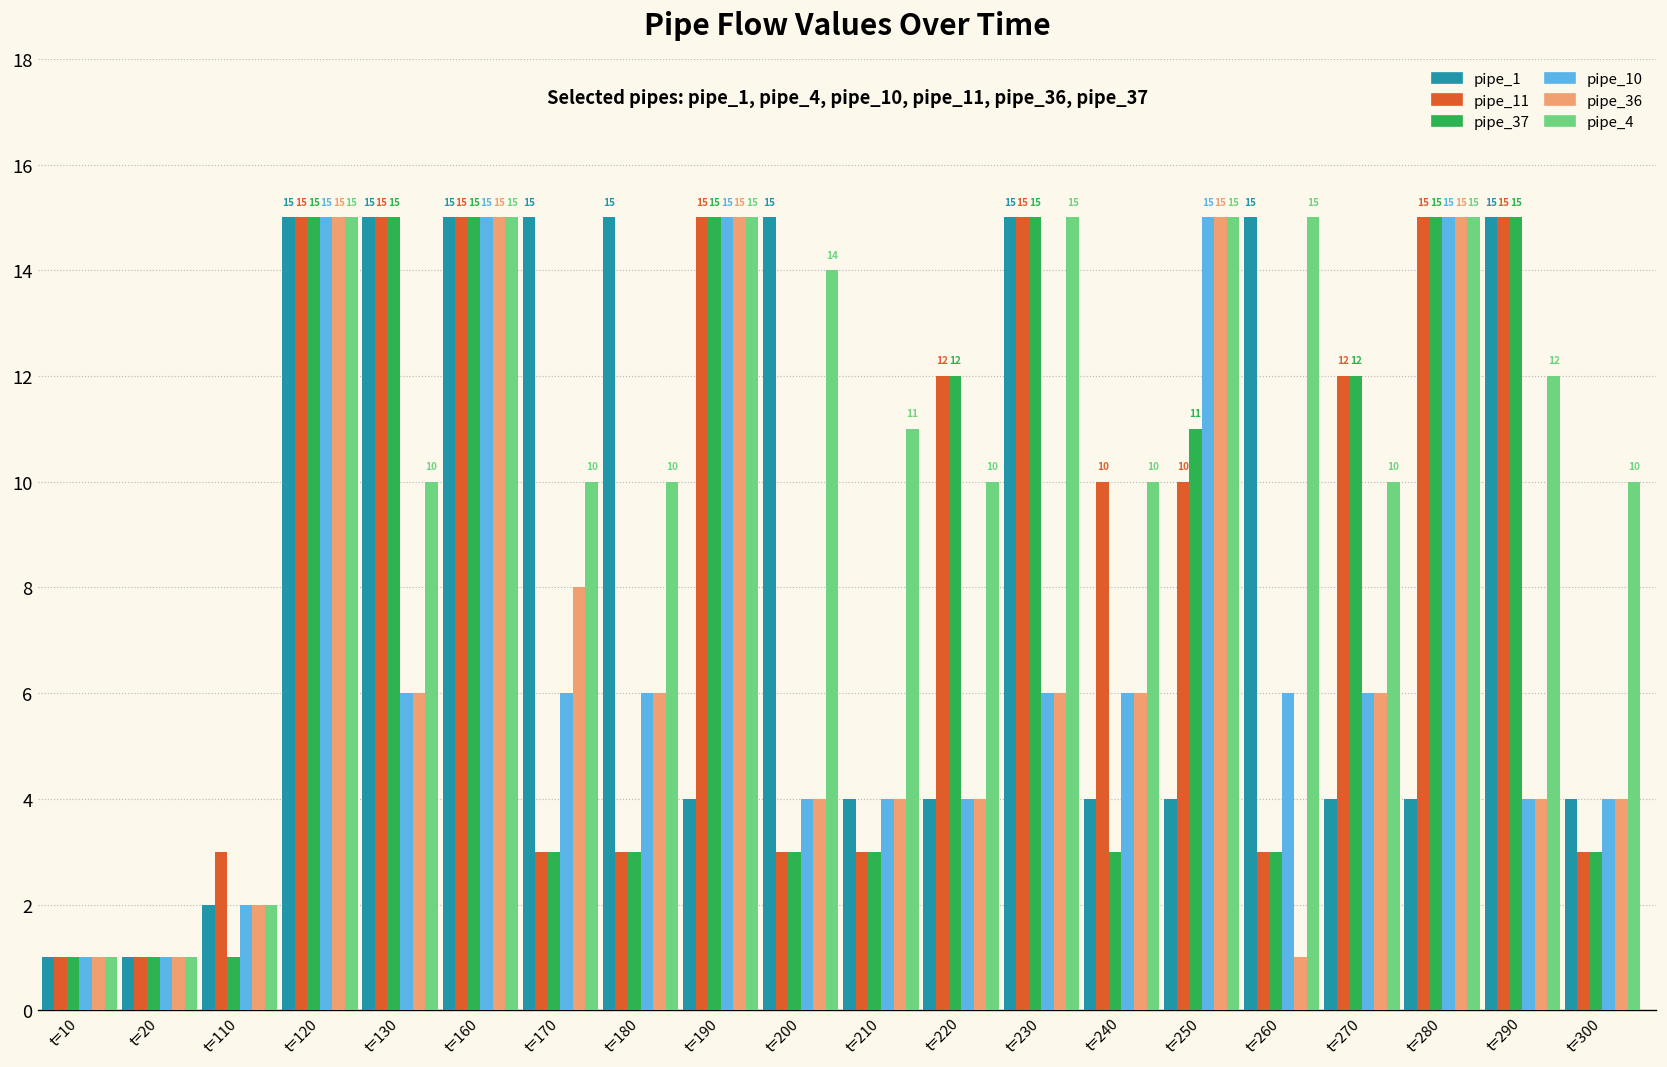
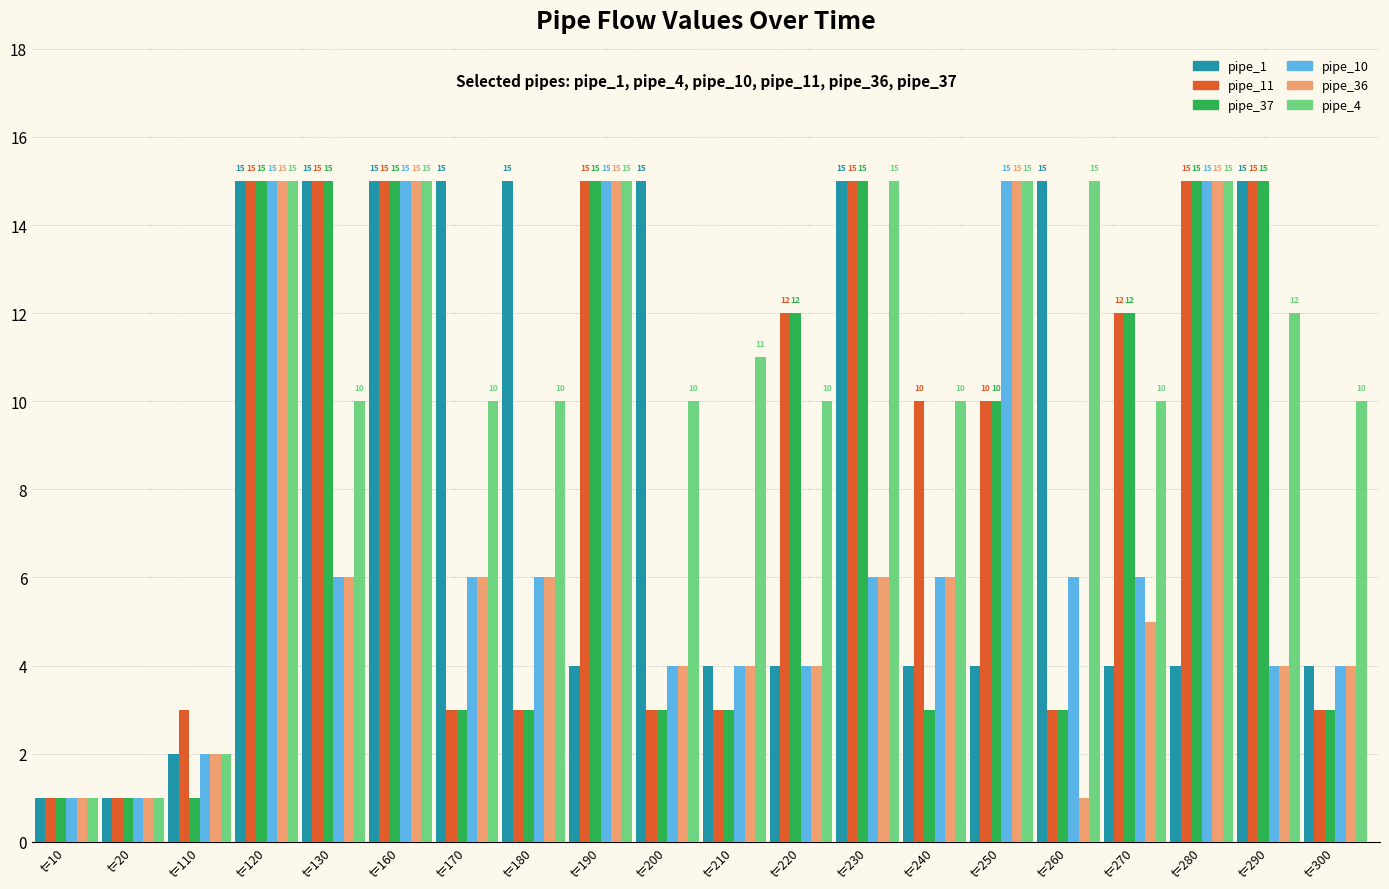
  {
    "pipe_1": {
      "t=120": 15,
      "t=130": 15,
      "t=160": 15,
      "t=170": 15,
      "t=180": 15,
      "t=200": 15,
      "t=230": 15,
      "t=260": 15,
      "t=290": 15
    },
    "pipe_11": {
      "t=120": 15,
      "t=130": 15,
      "t=160": 15,
      "t=190": 15,
      "t=220": 12,
      "t=230": 15,
      "t=240": 10,
      "t=250": 10,
      "t=270": 12,
      "t=280": 15,
      "t=290": 15
    },
    "pipe_37": {
      "t=120": 15,
      "t=130": 15,
      "t=160": 15,
      "t=190": 15,
      "t=220": 12,
      "t=230": 15,
-     "t=250": 11,
+     "t=250": 10,
      "t=270": 12,
      "t=280": 15,
      "t=290": 15
    },
    "pipe_10": {
      "t=120": 15,
      "t=160": 15,
      "t=190": 15,
      "t=250": 15,
      "t=280": 15
    },
    "pipe_36": {
      "t=10": 1,
      "t=20": 1,
      "t=110": 2,
      "t=130": 6,
-     "t=170": 8,
+     "t=170": 6,
      "t=180": 6,
      "t=200": 4,
      "t=210": 4,
      "t=220": 4,
      "t=230": 6,
      "t=240": 6,
      "t=260": 1,
-     "t=270": 6,
+     "t=270": 5,
      "t=290": 4,
      "t=300": 4
    },
    "pipe_4": {
      "t=120": 15,
      "t=130": 10,
      "t=160": 15,
      "t=170": 10,
      "t=180": 10,
      "t=190": 15,
-     "t=200": 14,
+     "t=200": 10,
      "t=210": 11,
      "t=220": 10,
      "t=230": 15,
      "t=240": 10,
      "t=250": 15,
      "t=260": 15,
      "t=270": 10,
      "t=280": 15,
      "t=290": 12,
      "t=300": 10
    }
  }
